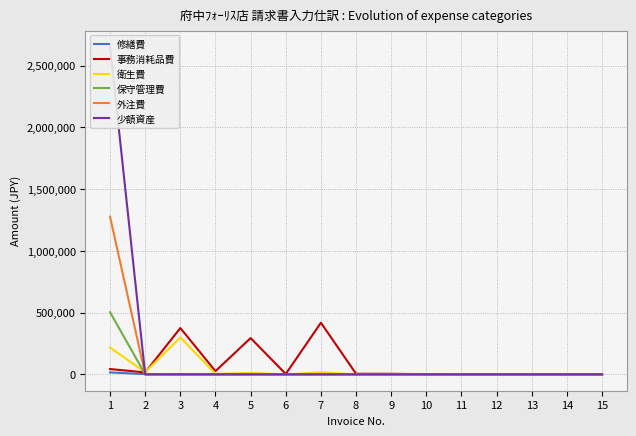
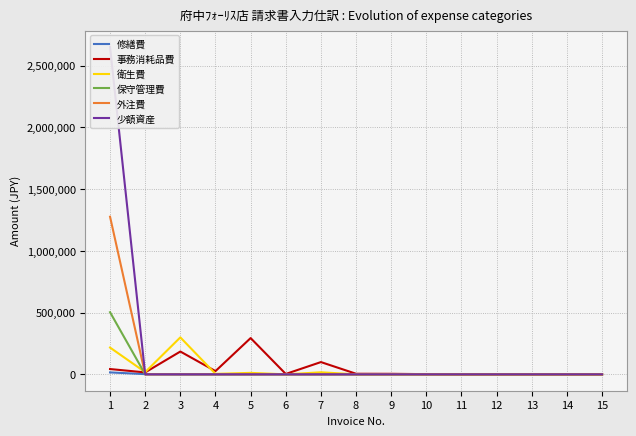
  {
    "修繕費": {
      "1": "20,000"
    },
    "事務消耗品費": {
      "1": "40,000",
-     "3": "370,000",
+     "3": "180,000",
      "4": "30,000",
      "5": "290,000",
-     "7": "420,000"
+     "7": "100,000"
    },
    "衛生費": {
      "1": "220,000",
      "3": "300,000"
    },
    "保守管理費": {
      "1": "500,000"
    },
    "外注費": {
      "1": "1,280,000"
    }
  }
